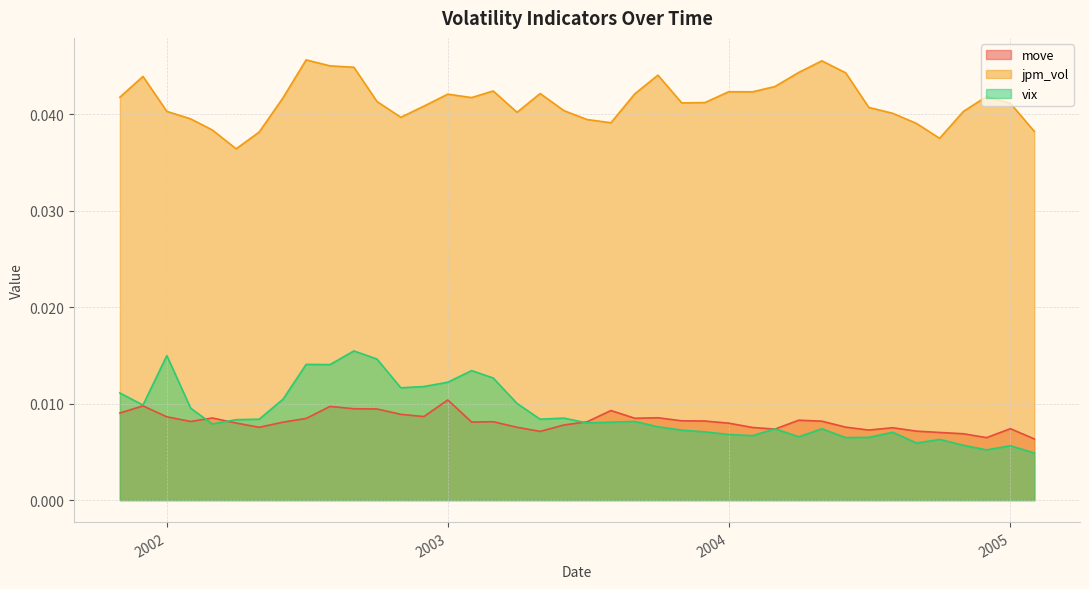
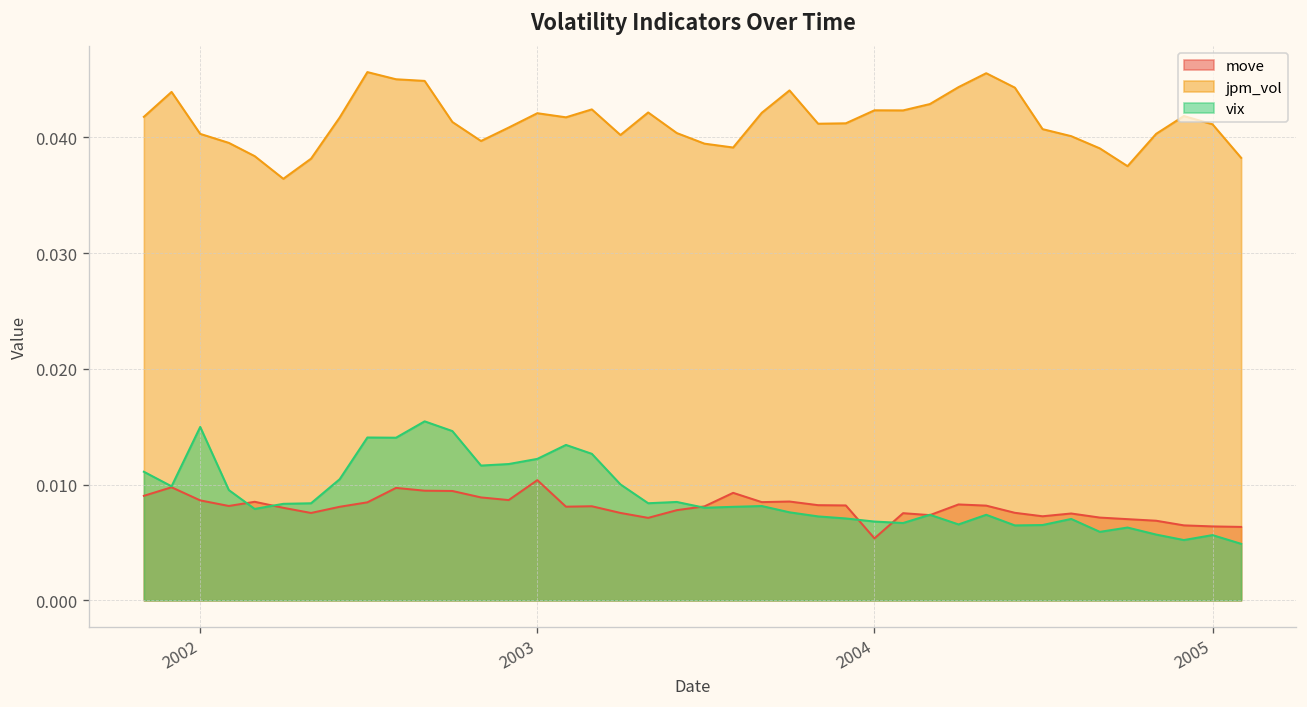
  {
    "move": {
      "2002": 0.009,
      "2003": 0.010,
-     "2004": 0.008,
-     "2005": 0.007
+     "2004": 0.005,
+     "2005": 0.006
    },
    "jpm_vol": {
      "2002": 0.040,
      "2003": 0.042,
      "2004": 0.042
    },
    "vix": {
      "2002": 0.015,
      "2003": 0.012,
      "2004": 0.007,
      "2005": 0.006
    }
  }
